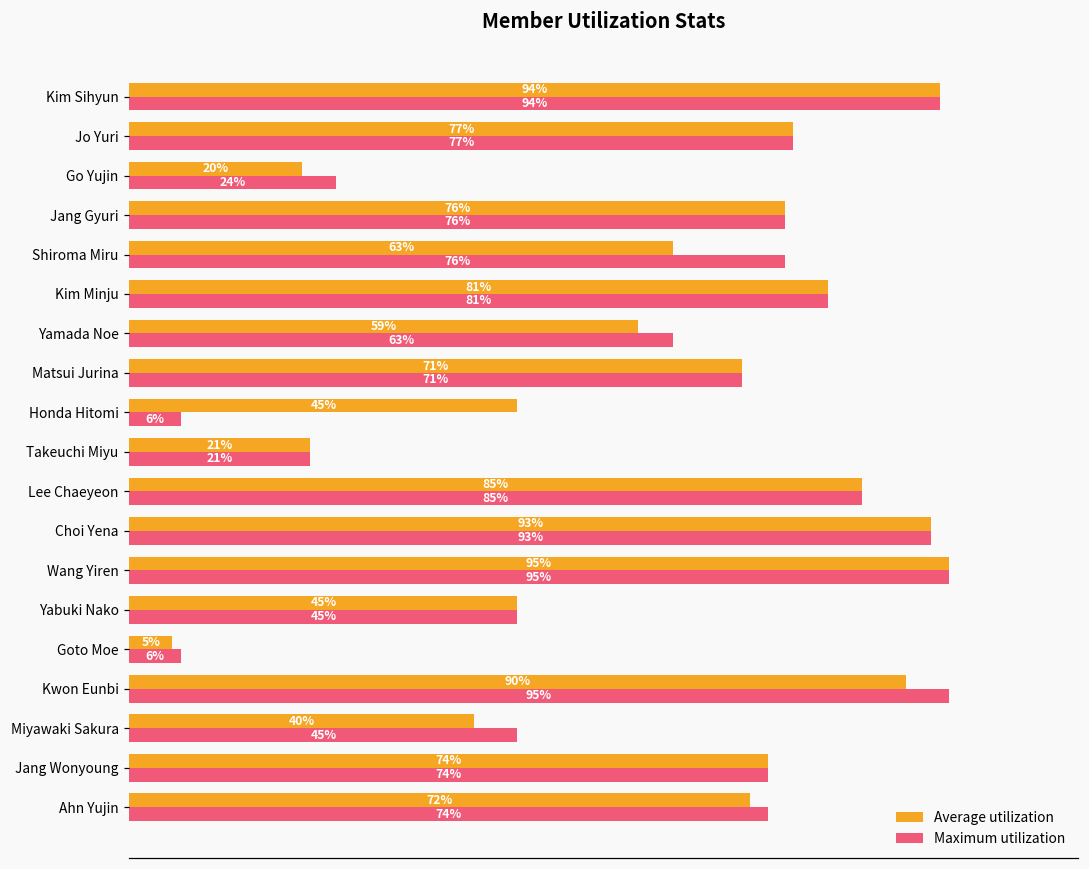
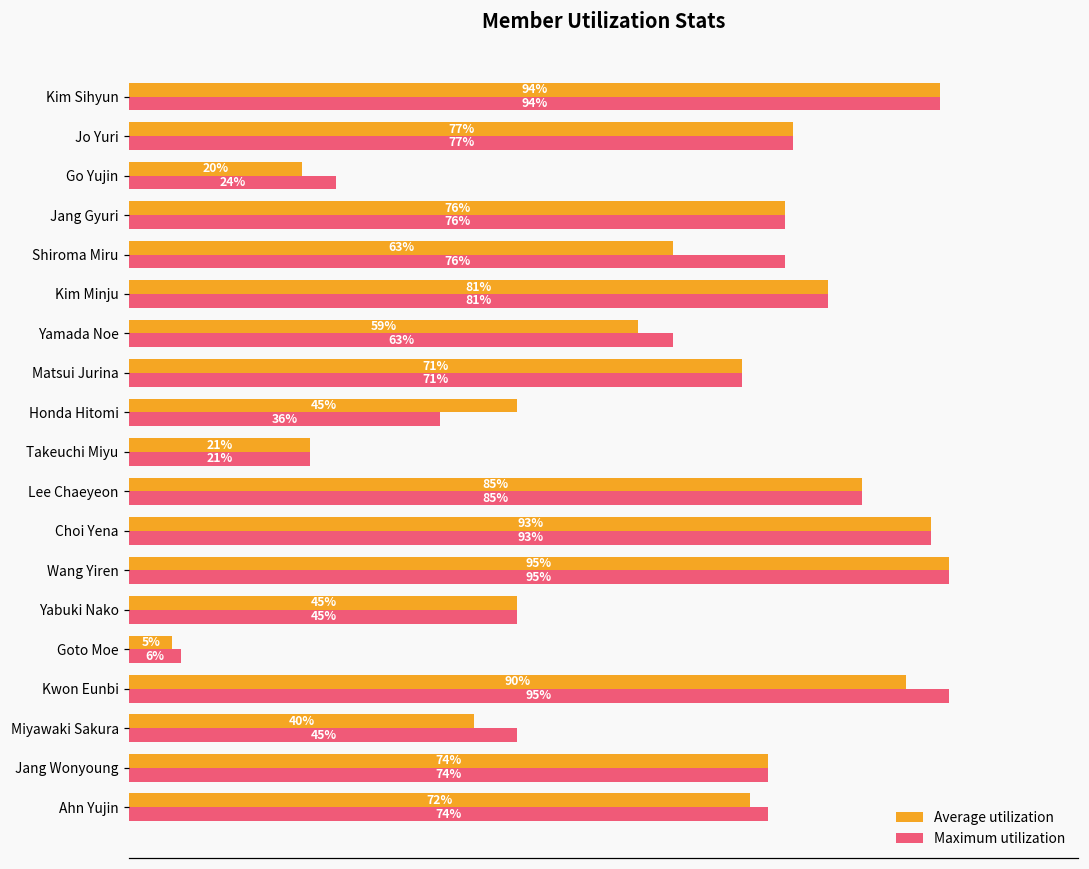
  {
    "Average utilization": {
      "Kim Sihyun": "94%",
      "Jo Yuri": "77%",
      "Go Yujin": "20%",
      "Jang Gyuri": "76%",
      "Shiroma Miru": "63%",
      "Kim Minju": "81%",
      "Yamada Noe": "59%",
      "Matsui Jurina": "71%",
      "Honda Hitomi": "45%",
      "Takeuchi Miyu": "21%",
      "Lee Chaeyeon": "85%",
      "Choi Yena": "93%",
      "Wang Yiren": "95%",
      "Yabuki Nako": "45%",
      "Goto Moe": "5%",
      "Kwon Eunbi": "90%",
      "Miyawaki Sakura": "40%",
      "Jang Wonyoung": "74%",
      "Ahn Yujin": "72%"
    },
    "Maximum utilization": {
      "Kim Sihyun": "94%",
      "Jo Yuri": "77%",
      "Go Yujin": "24%",
      "Jang Gyuri": "76%",
      "Shiroma Miru": "76%",
      "Kim Minju": "81%",
      "Yamada Noe": "63%",
      "Matsui Jurina": "71%",
-     "Honda Hitomi": "6%",
+     "Honda Hitomi": "36%",
      "Takeuchi Miyu": "21%",
      "Lee Chaeyeon": "85%",
      "Choi Yena": "93%",
      "Wang Yiren": "95%",
      "Yabuki Nako": "45%",
      "Goto Moe": "6%",
      "Kwon Eunbi": "95%",
      "Miyawaki Sakura": "45%",
      "Jang Wonyoung": "74%",
      "Ahn Yujin": "74%"
    }
  }
